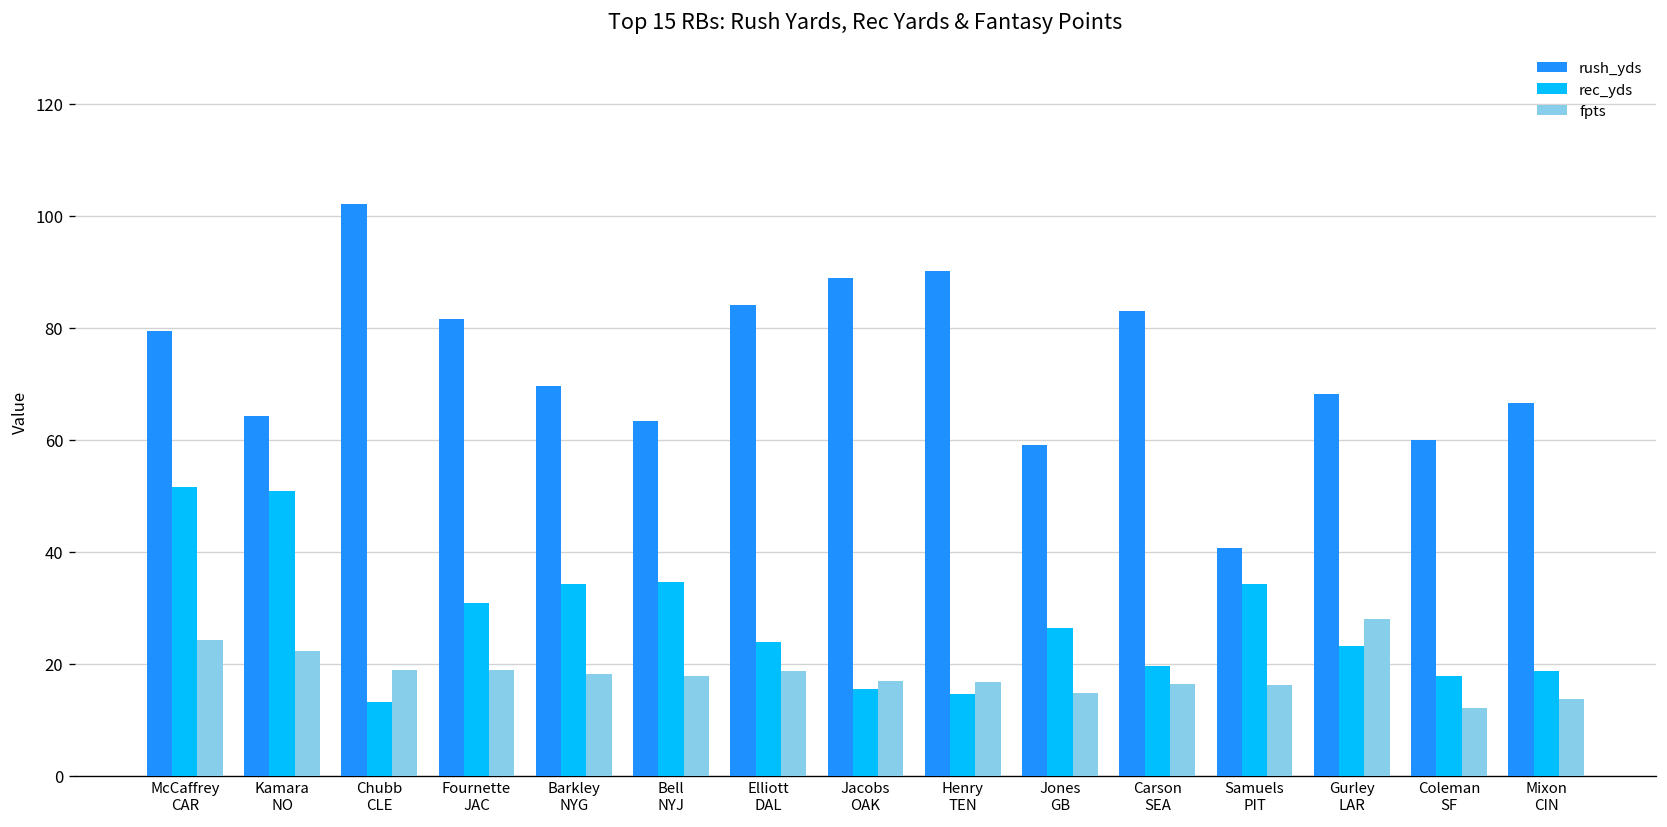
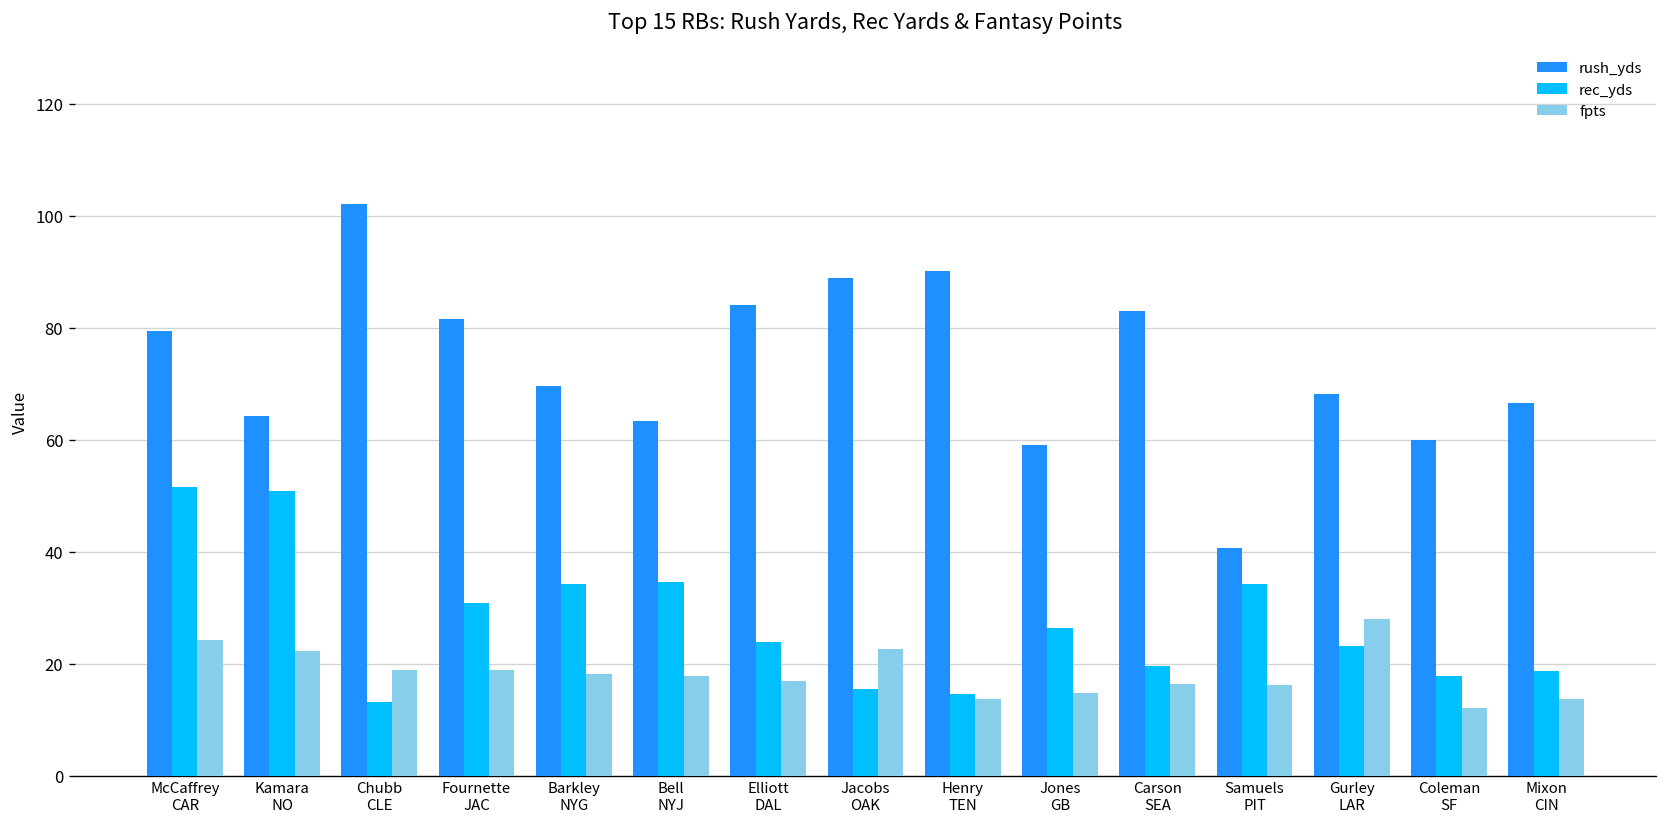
  {
    "fpts": {
      "McCaffrey CAR": 24,
      "Kamara NO": 22,
      "Chubb CLE": 19,
      "Fournette JAC": 19,
      "Barkley NYG": 18,
      "Bell NYJ": 18,
-     "Elliott DAL": 19,
-     "Jacobs OAK": 17,
-     "Henry TEN": 17,
+     "Elliott DAL": 17,
+     "Jacobs OAK": 23,
+     "Henry TEN": 14,
      "Jones GB": 15,
      "Carson SEA": 16,
      "Samuels PIT": 16,
      "Gurley LAR": 28,
      "Coleman SF": 12,
      "Mixon CIN": 14
    }
  }
